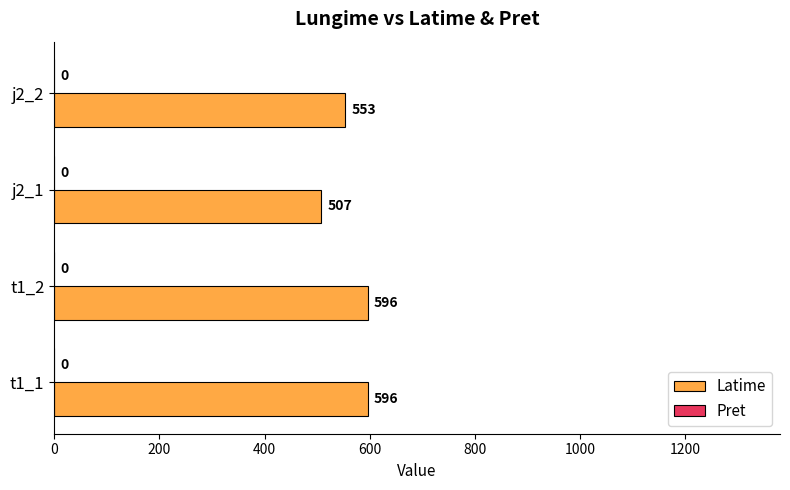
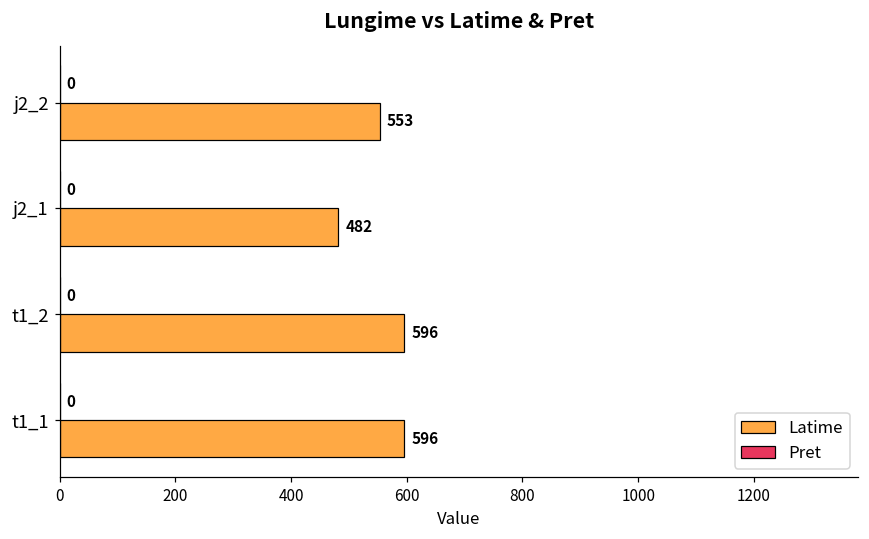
  {
    "Latime": {
      "j2_2": 553,
-     "j2_1": 507,
+     "j2_1": 482,
      "t1_2": 596,
      "t1_1": 596
    },
    "Pret": {
      "j2_2": 0,
      "j2_1": 0,
      "t1_2": 0,
      "t1_1": 0
    }
  }
